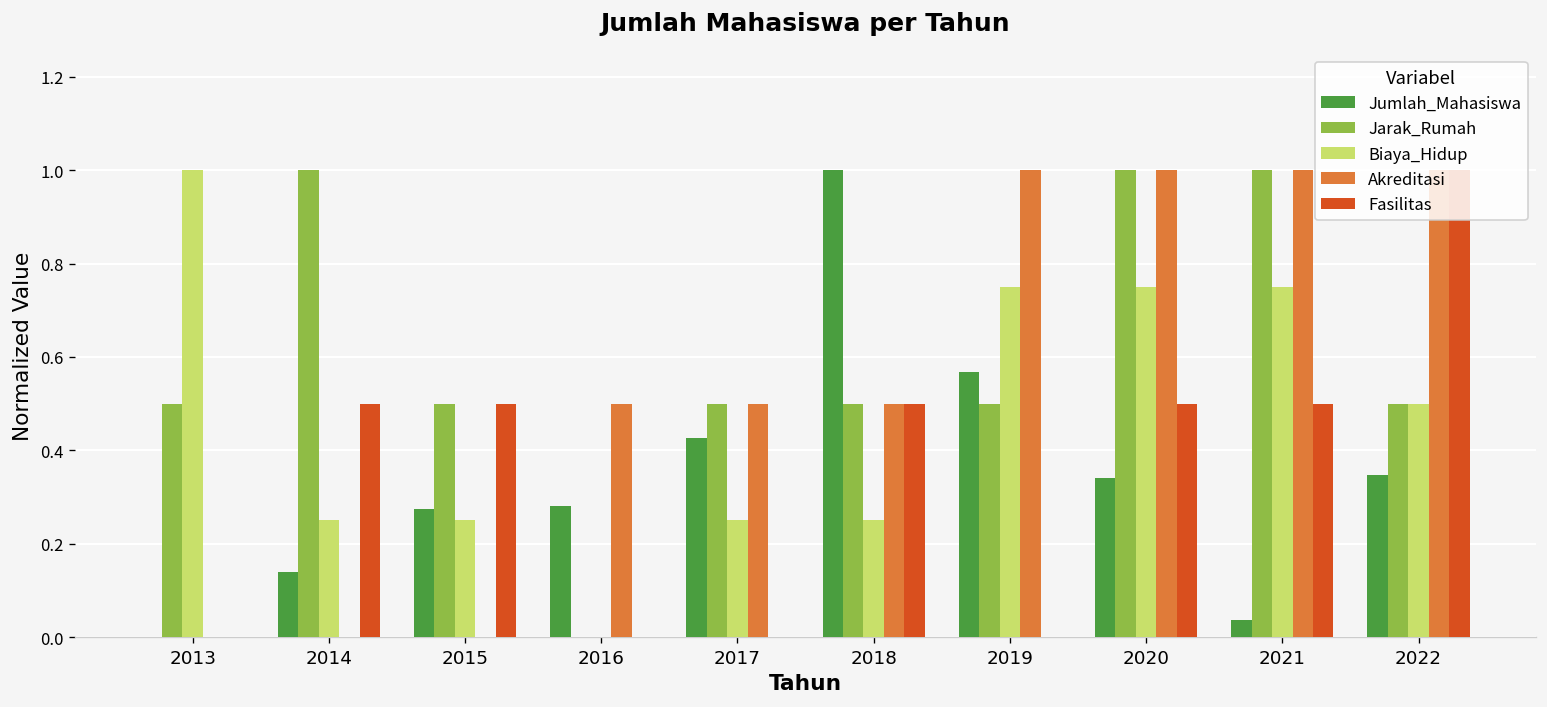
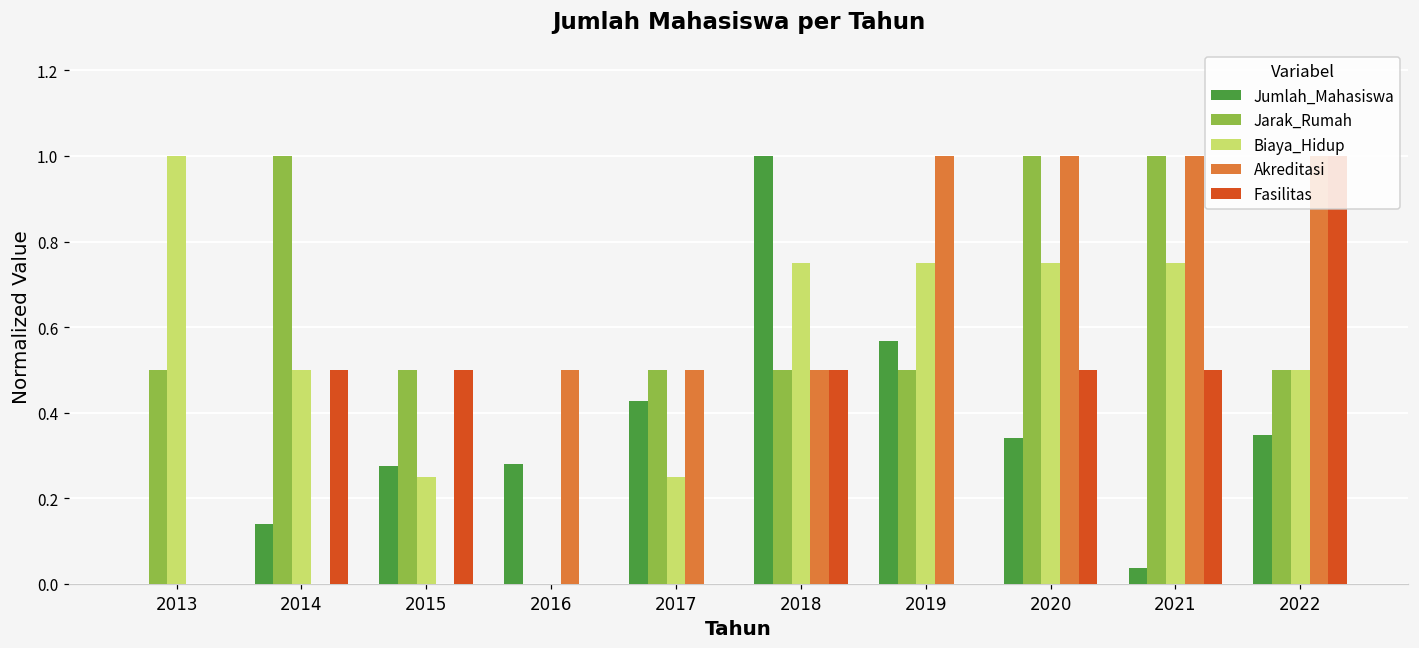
  {
    "Jumlah_Mahasiswa": {
      "2013": 0.00,
      "2014": 0.14,
      "2015": 0.27,
      "2016": 0.28,
      "2017": 0.43,
      "2018": 1.00,
      "2019": 0.57,
      "2020": 0.34,
      "2021": 0.04,
      "2022": 0.35
    },
    "Jarak_Rumah": {
      "2013": 0.50,
      "2014": 1.00,
      "2015": 0.50,
      "2016": 0.00,
      "2017": 0.50,
      "2018": 0.50,
      "2019": 0.50,
      "2020": 1.00,
      "2021": 1.00,
      "2022": 0.50
    },
    "Biaya_Hidup": {
      "2013": 1.00,
-     "2014": 0.25,
+     "2014": 0.50,
      "2015": 0.25,
      "2016": 0.00,
      "2017": 0.25,
-     "2018": 0.25,
+     "2018": 0.75,
      "2019": 0.75,
      "2020": 0.75,
      "2021": 0.75,
      "2022": 0.50
    }
  }
